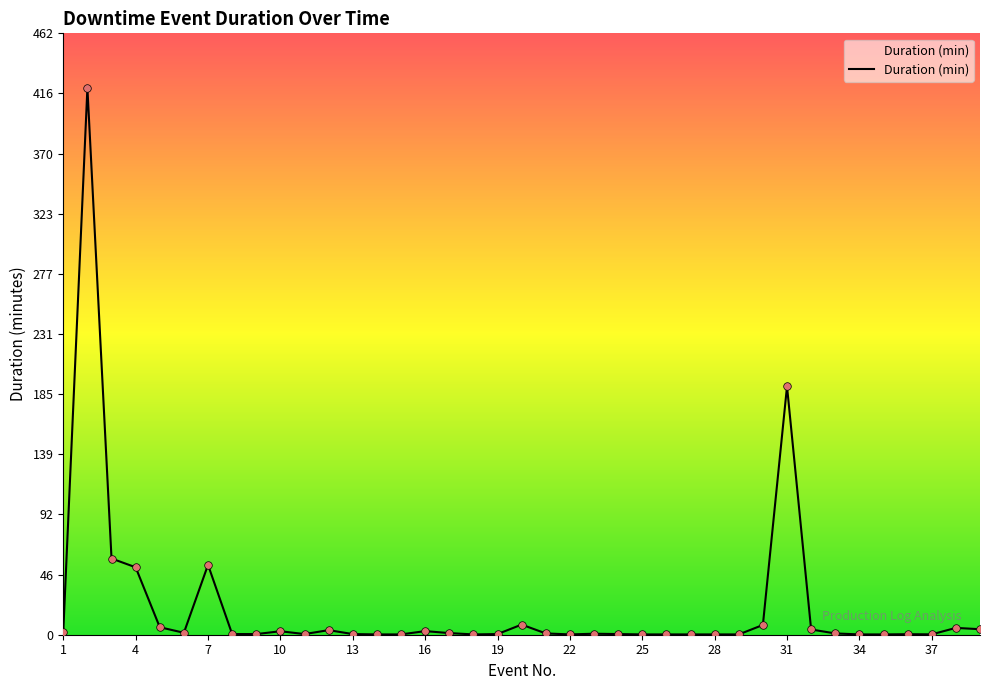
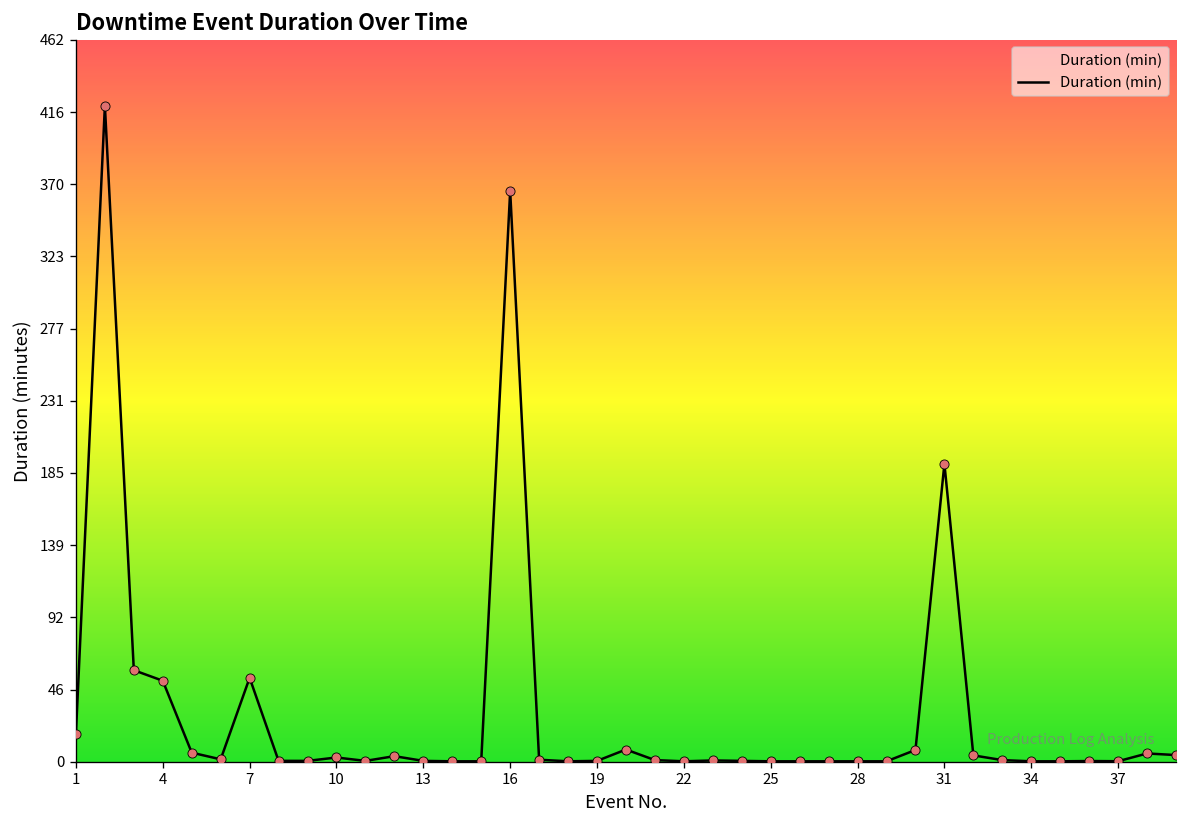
  {
-   "1": 2,
+   "1": 18,
    "4": 52,
    "7": 54,
    "10": 3,
    "13": 1,
-   "16": 3,
+   "16": 365,
    "19": 1,
    "22": 0,
    "25": 0,
    "28": 0,
    "31": 191,
    "34": 0,
    "37": 0
  }
